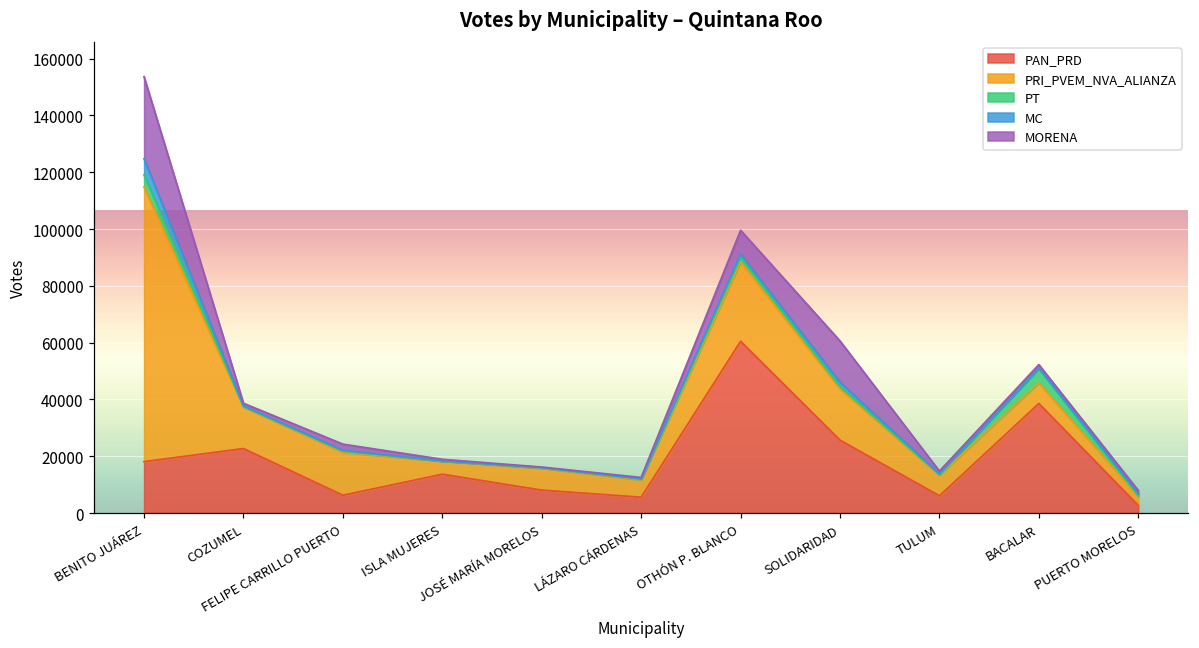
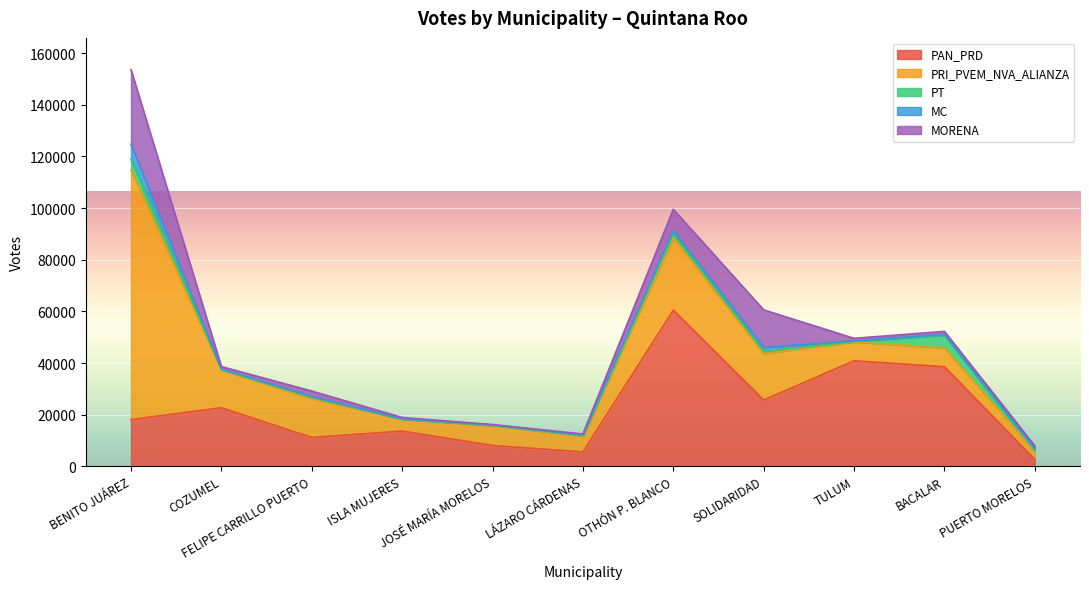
  {
    "PAN_PRD": {
      "BENITO JUÁREZ": 18000,
      "COZUMEL": 23000,
-     "FELIPE CARRILLO PUERTO": 6000,
+     "FELIPE CARRILLO PUERTO": 11000,
      "ISLA MUJERES": 14000,
      "JOSÉ MARÍA MORELOS": 8000,
      "LÁZARO CÁRDENAS": 6000,
      "OTHÓN P. BLANCO": 60000,
      "SOLIDARIDAD": 26000,
-     "TULUM": 6000,
+     "TULUM": 41000,
      "BACALAR": 39000,
      "PUERTO MORELOS": 3000
    },
    "PRI_PVEM_NVA_ALIANZA": {
      "BENITO JUÁREZ": 97000,
      "OTHÓN P. BLANCO": 28000,
      "BACALAR": 7000
    },
    "PT": {
      "BENITO JUÁREZ": 4000,
      "OTHÓN P. BLANCO": 2000
    },
    "MC": {
      "BENITO JUÁREZ": 6000,
      "OTHÓN P. BLANCO": 1000,
      "SOLIDARIDAD": 2000
    },
    "MORENA": {
      "BENITO JUÁREZ": 29000,
      "FELIPE CARRILLO PUERTO": 2000,
      "OTHÓN P. BLANCO": 8000,
      "SOLIDARIDAD": 15000,
      "TULUM": 1000,
      "BACALAR": 1000,
      "PUERTO MORELOS": 1000
    }
  }
